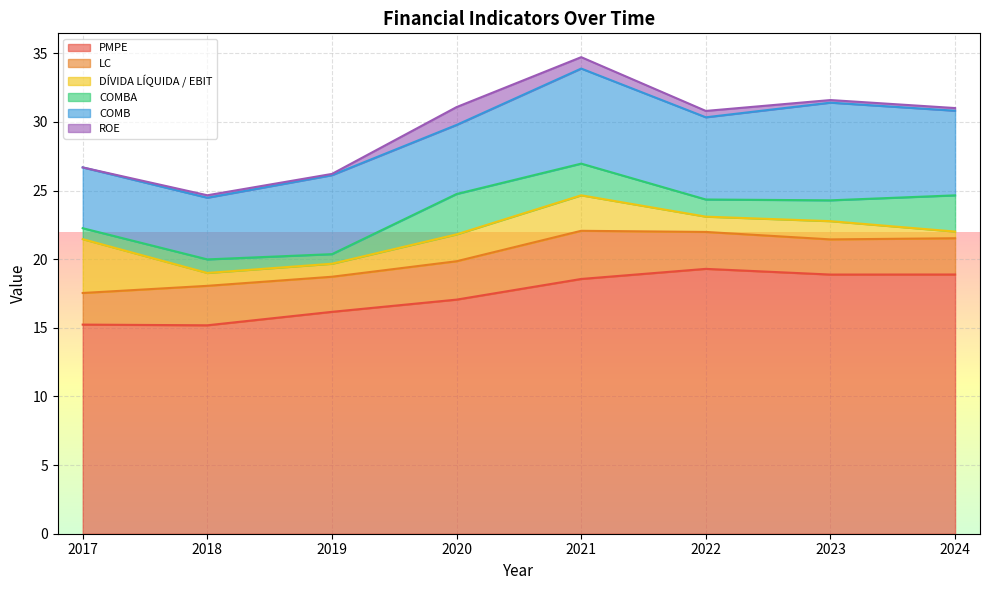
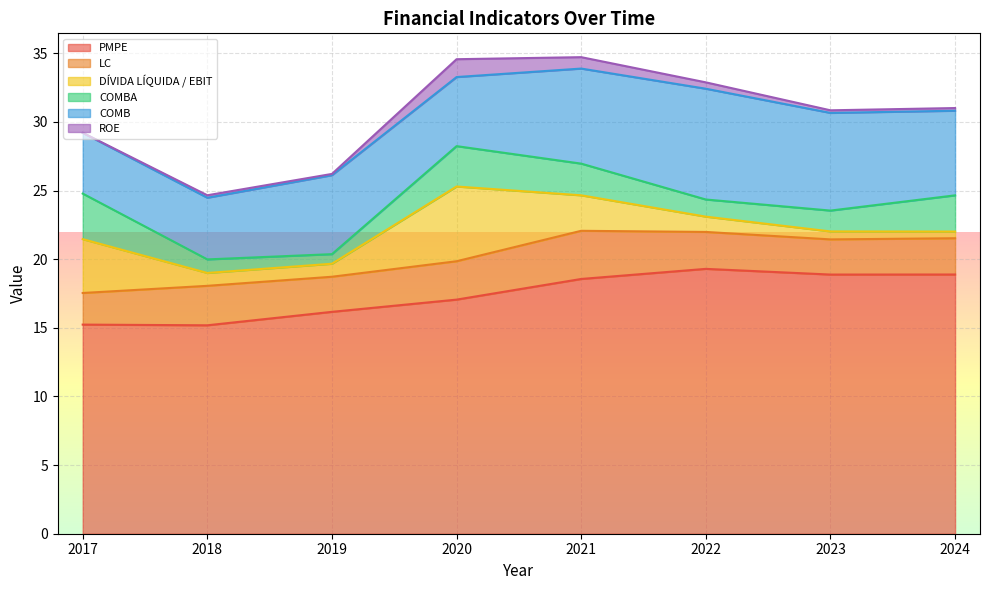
  {
    "DÍVIDA LÍQUIDA / EBIT": {
      "2017": 3.9,
      "2018": 0.9,
      "2019": 0.9,
-     "2020": 2.0,
+     "2020": 5.4,
      "2021": 2.6,
      "2022": 1.1,
-     "2023": 1.3,
+     "2023": 0.6,
      "2024": 0.5
    },
    "COMBA": {
-     "2017": 0.8,
+     "2017": 3.3,
      "2018": 1.0,
      "2019": 0.7,
      "2020": 2.9,
      "2021": 2.3,
      "2022": 1.2,
      "2023": 1.5,
      "2024": 2.6
    },
    "COMB": {
      "2020": 5.0,
      "2021": 6.9,
-     "2022": 6.0,
+     "2022": 8.1,
      "2023": 7.1,
      "2024": 6.2
    },
    "ROE": {
      "2020": 1.3,
      "2021": 0.8,
      "2022": 0.5,
      "2023": 0.2,
      "2024": 0.2
    }
  }
